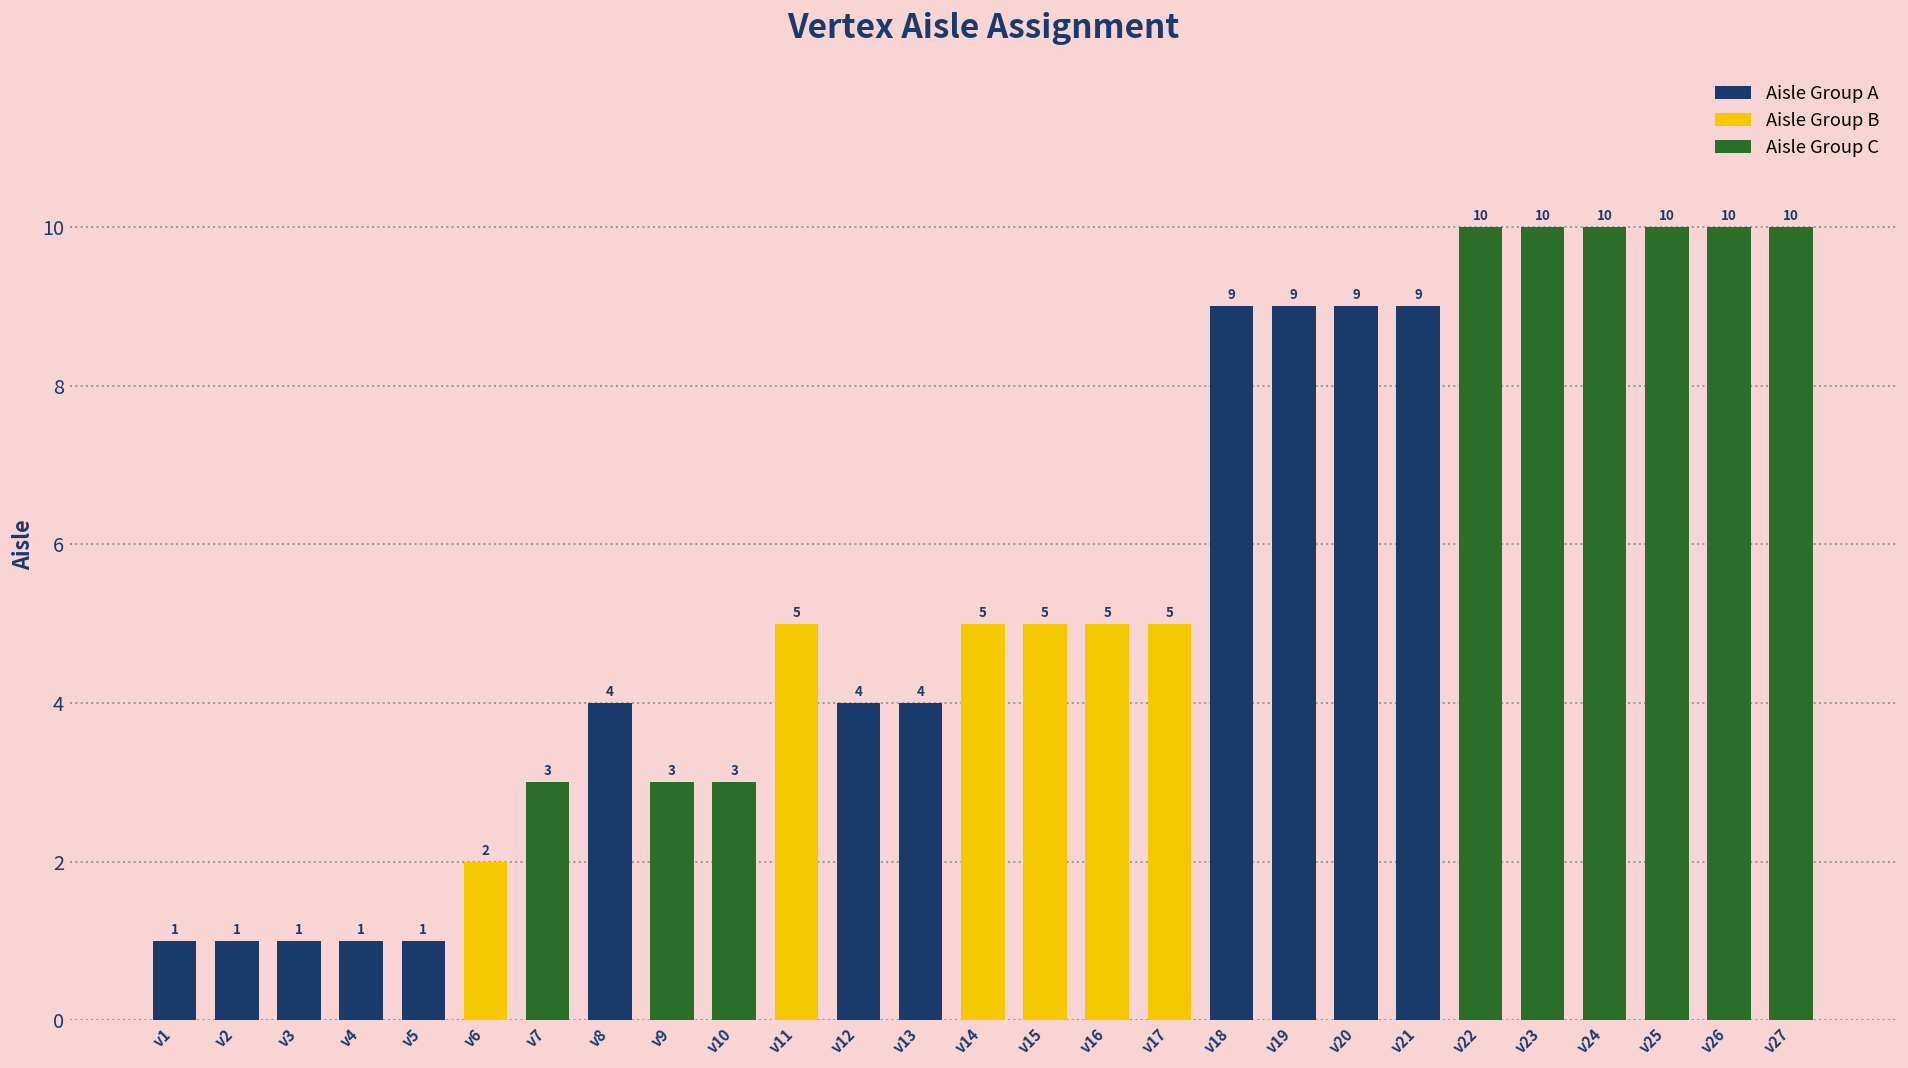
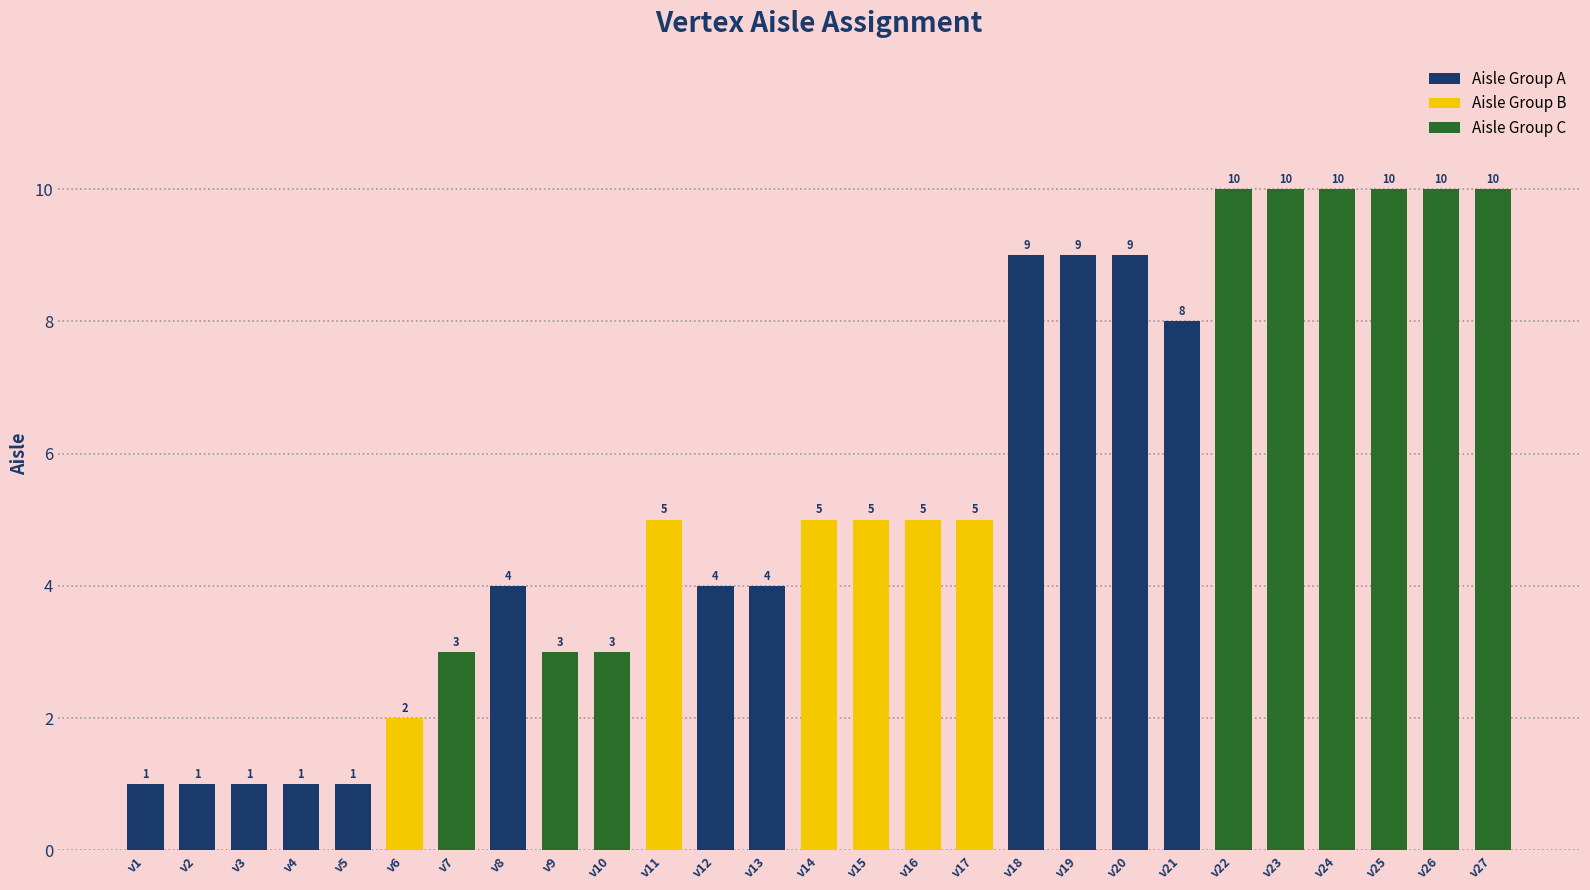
  {
    "v1": 1,
    "v2": 1,
    "v3": 1,
    "v4": 1,
    "v5": 1,
    "v6": 2,
    "v7": 3,
    "v8": 4,
    "v9": 3,
    "v10": 3,
    "v11": 5,
    "v12": 4,
    "v13": 4,
    "v14": 5,
    "v15": 5,
    "v16": 5,
    "v17": 5,
    "v18": 9,
    "v19": 9,
    "v20": 9,
-   "v21": 9,
+   "v21": 8,
    "v22": 10,
    "v23": 10,
    "v24": 10,
    "v25": 10,
    "v26": 10,
    "v27": 10
  }
